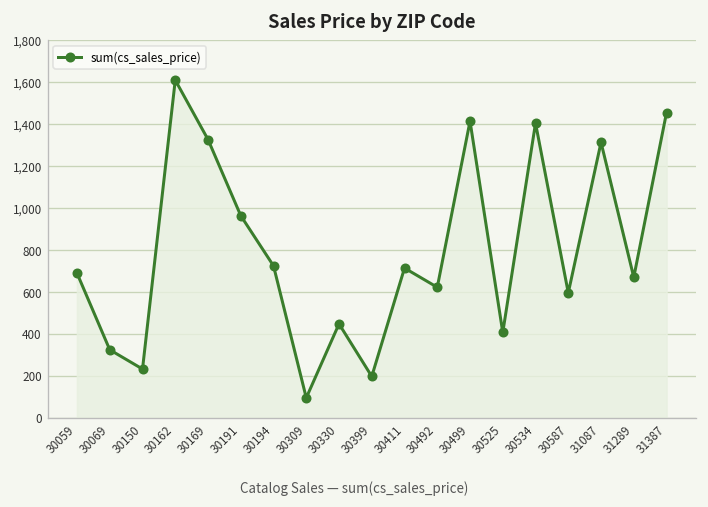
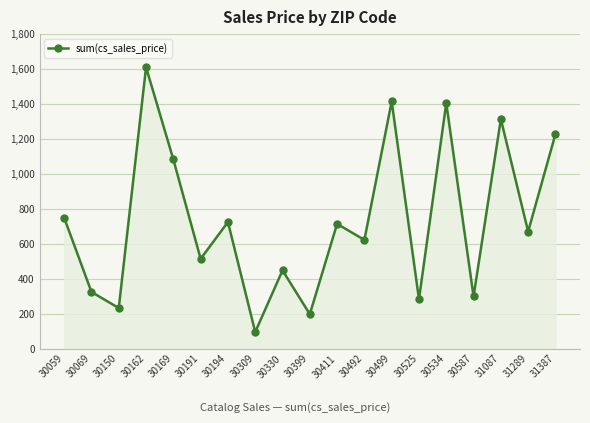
  {
-   "30059": "690",
+   "30059": "750",
    "30069": "320",
    "30150": "230",
    "30162": "1,610",
-   "30169": "1,330",
-   "30191": "960",
+   "30169": "1,080",
+   "30191": "510",
    "30194": "720",
    "30309": "90",
    "30330": "450",
    "30399": "200",
    "30411": "710",
    "30492": "620",
    "30499": "1,410",
-   "30525": "410",
+   "30525": "280",
    "30534": "1,400",
-   "30587": "600",
+   "30587": "300",
    "31087": "1,310",
    "31289": "670",
-   "31387": "1,450"
+   "31387": "1,230"
  }
